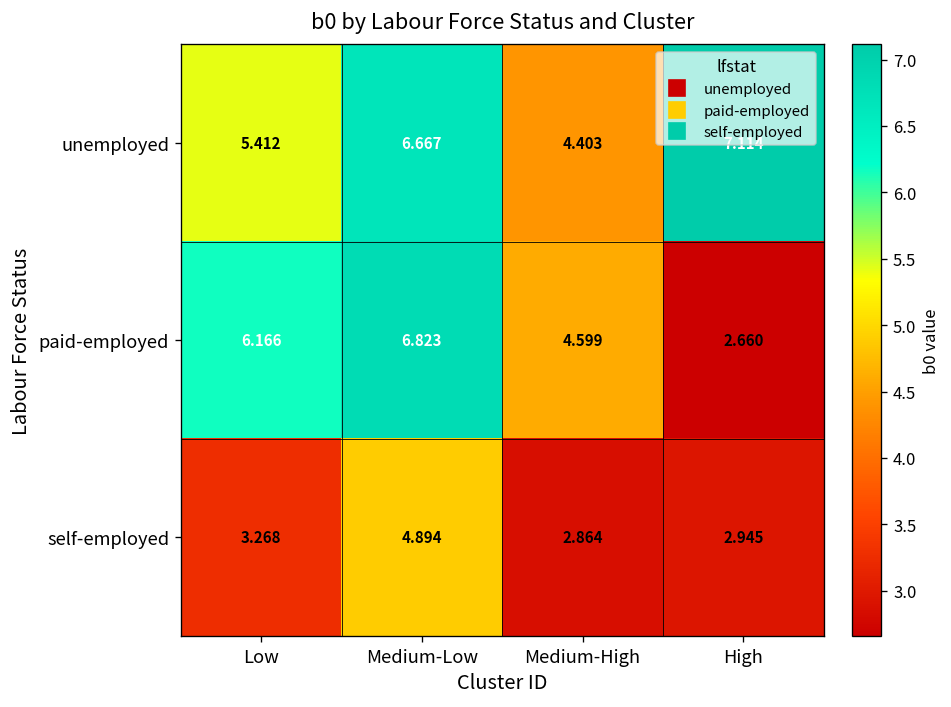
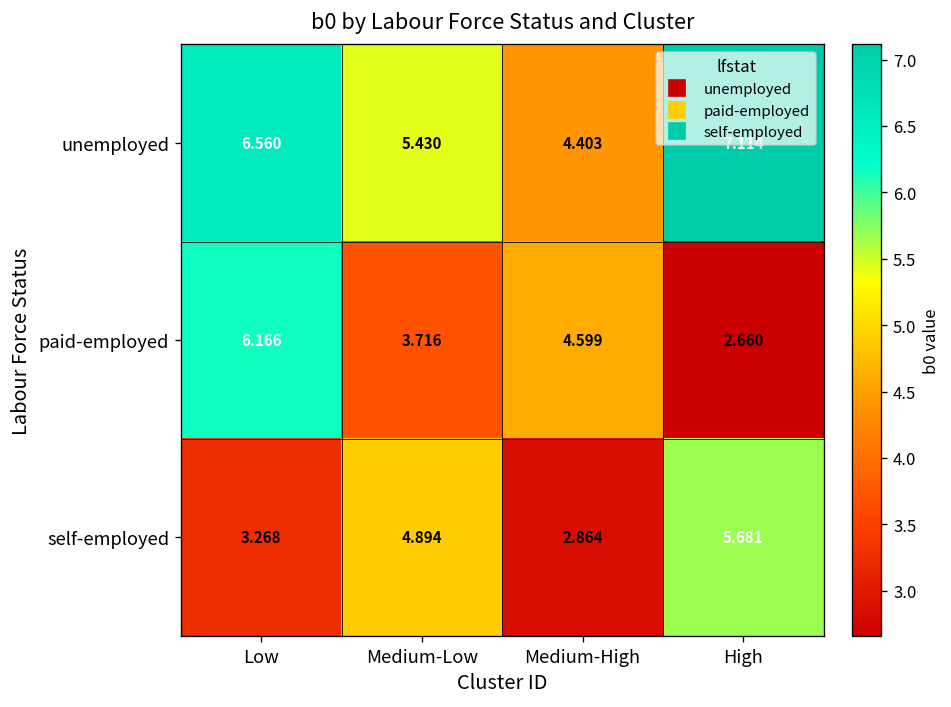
  {
    "unemployed": {
-     "Low": 5.412,
-     "Medium-Low": 6.667,
+     "Low": 6.560,
+     "Medium-Low": 5.430,
      "Medium-High": 4.403
    },
    "paid-employed": {
      "Low": 6.166,
-     "Medium-Low": 6.823,
+     "Medium-Low": 3.716,
      "Medium-High": 4.599,
      "High": 2.660
    },
    "self-employed": {
      "Low": 3.268,
      "Medium-Low": 4.894,
      "Medium-High": 2.864,
-     "High": 2.945
+     "High": 5.681
    }
  }
